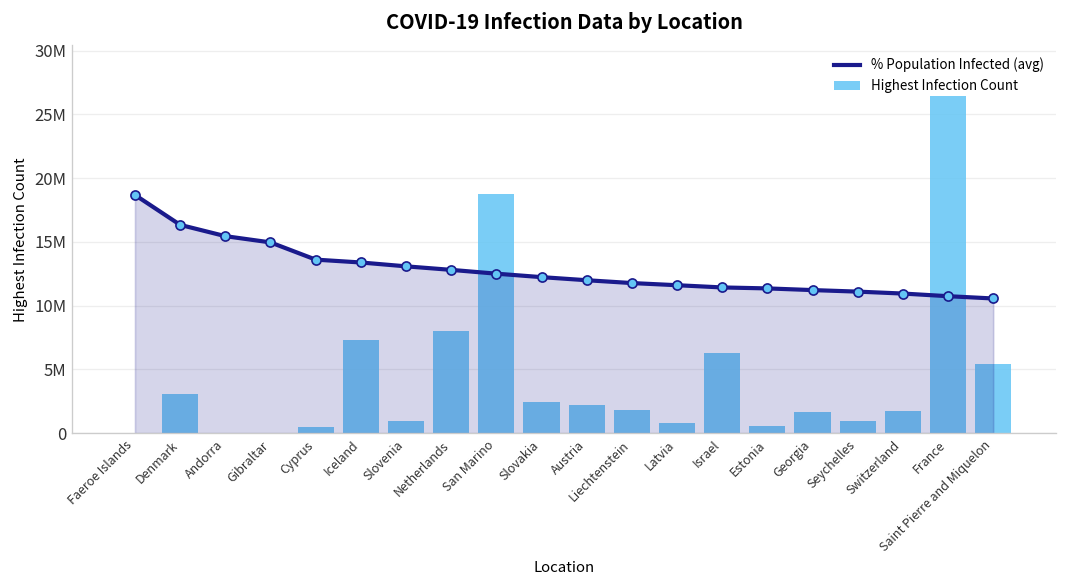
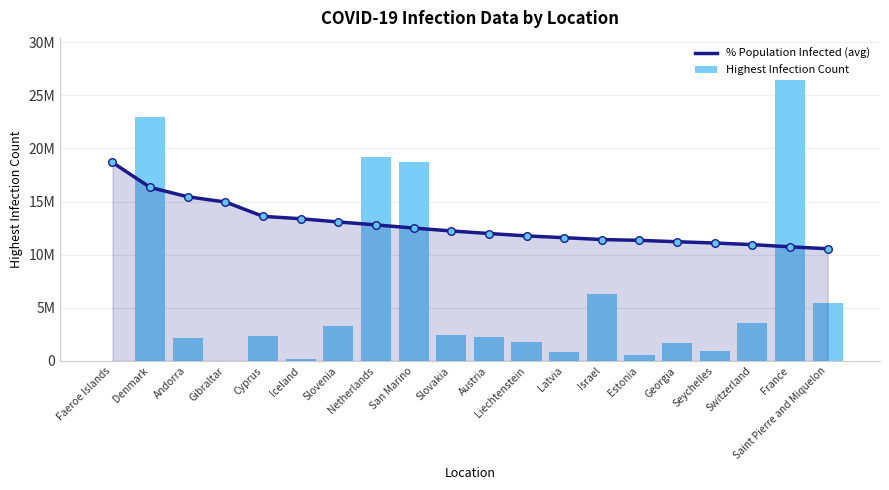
  {
    "% Population Infected (avg)": {
      "Faeroe Islands": 18700000,
      "Denmark": 16300000,
      "Andorra": 15500000,
      "Gibraltar": 15000000,
      "Cyprus": 13600000,
      "Iceland": 13400000,
      "Slovenia": 13100000,
      "Netherlands": 12800000,
      "San Marino": 12500000,
      "Slovakia": 12200000,
      "Austria": 12000000,
      "Liechtenstein": 11800000,
      "Latvia": 11600000,
      "Israel": 11400000,
      "Estonia": 11400000,
      "Georgia": 11200000,
      "Seychelles": 11100000,
      "Switzerland": 10900000,
      "France": 10700000,
      "Saint Pierre and Miquelon": 10600000
    },
    "Highest Infection Count": {
-     "Denmark": 3100000,
-     "Andorra": 0,
-     "Cyprus": 400000,
-     "Iceland": 7300000,
-     "Slovenia": 1000000,
-     "Netherlands": 8000000,
+     "Denmark": 22900000,
+     "Andorra": 2100000,
+     "Cyprus": 2300000,
+     "Iceland": 200000,
+     "Slovenia": 3300000,
+     "Netherlands": 19200000,
      "San Marino": 18700000,
      "Slovakia": 2500000,
      "Austria": 2200000,
      "Liechtenstein": 1800000,
      "Latvia": 800000,
      "Israel": 6300000,
      "Estonia": 600000,
      "Georgia": 1700000,
      "Seychelles": 900000,
-     "Switzerland": 1700000,
+     "Switzerland": 3500000,
      "France": 26400000,
      "Saint Pierre and Miquelon": 5400000
    }
  }
